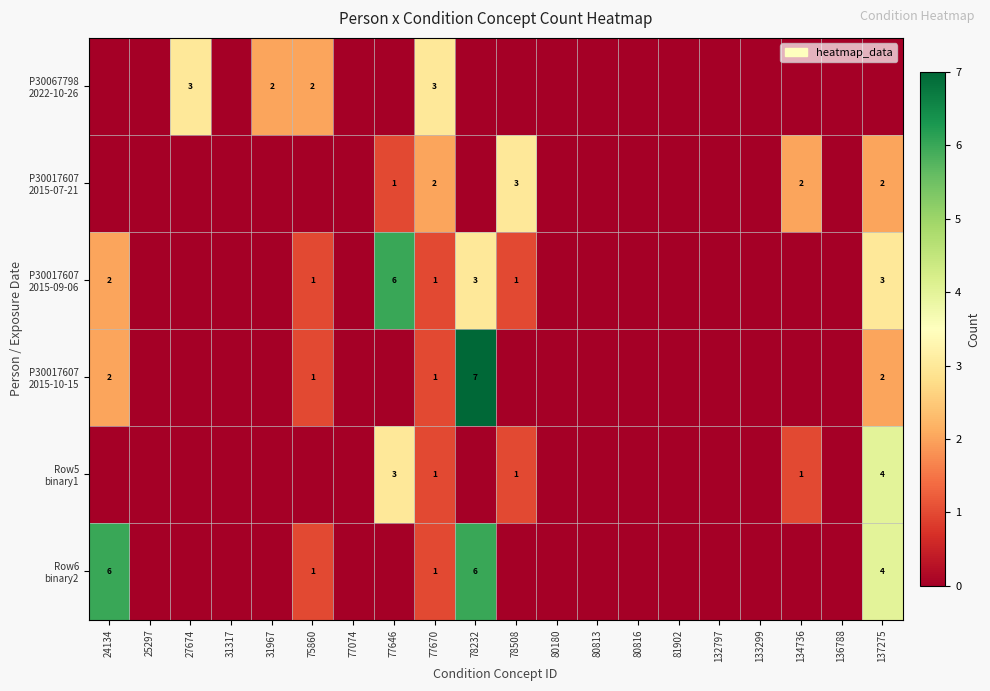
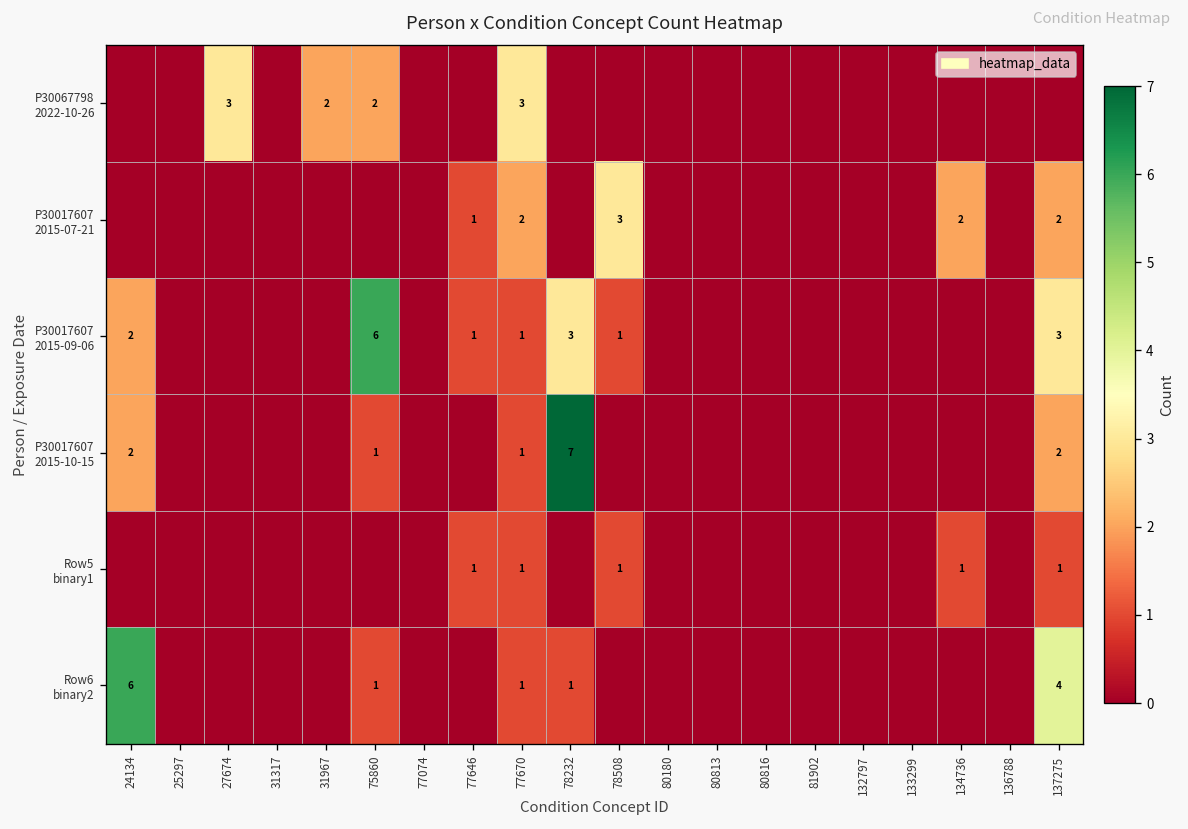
  {
    "P30067798 2022-10-26": {
      "27674": 3,
      "31967": 2,
      "75860": 2,
      "77670": 3
    },
    "P30017607 2015-07-21": {
      "77646": 1,
      "77670": 2,
      "78508": 3,
      "134736": 2,
      "137275": 2
    },
    "P30017607 2015-09-06": {
      "24134": 2,
-     "75860": 1,
-     "77646": 6,
+     "75860": 6,
+     "77646": 1,
      "77670": 1,
      "78232": 3,
      "78508": 1,
      "137275": 3
    },
    "P30017607 2015-10-15": {
      "24134": 2,
      "75860": 1,
      "77670": 1,
      "78232": 7,
      "137275": 2
    },
    "Row5 binary1": {
-     "77646": 3,
+     "77646": 1,
      "77670": 1,
      "78508": 1,
      "134736": 1,
-     "137275": 4
+     "137275": 1
    },
    "Row6 binary2": {
      "24134": 6,
      "75860": 1,
      "77670": 1,
-     "78232": 6,
+     "78232": 1,
      "137275": 4
    }
  }
